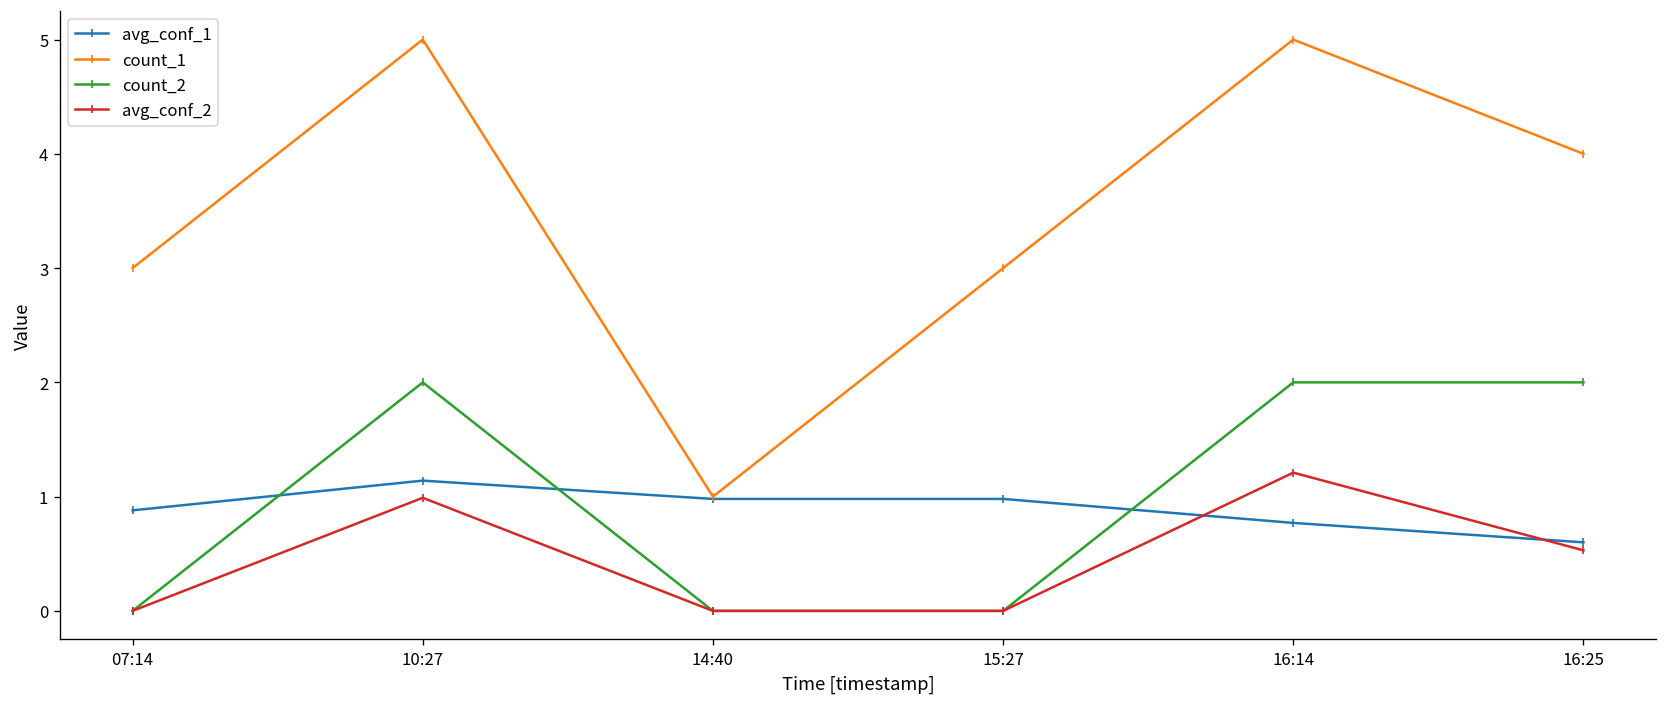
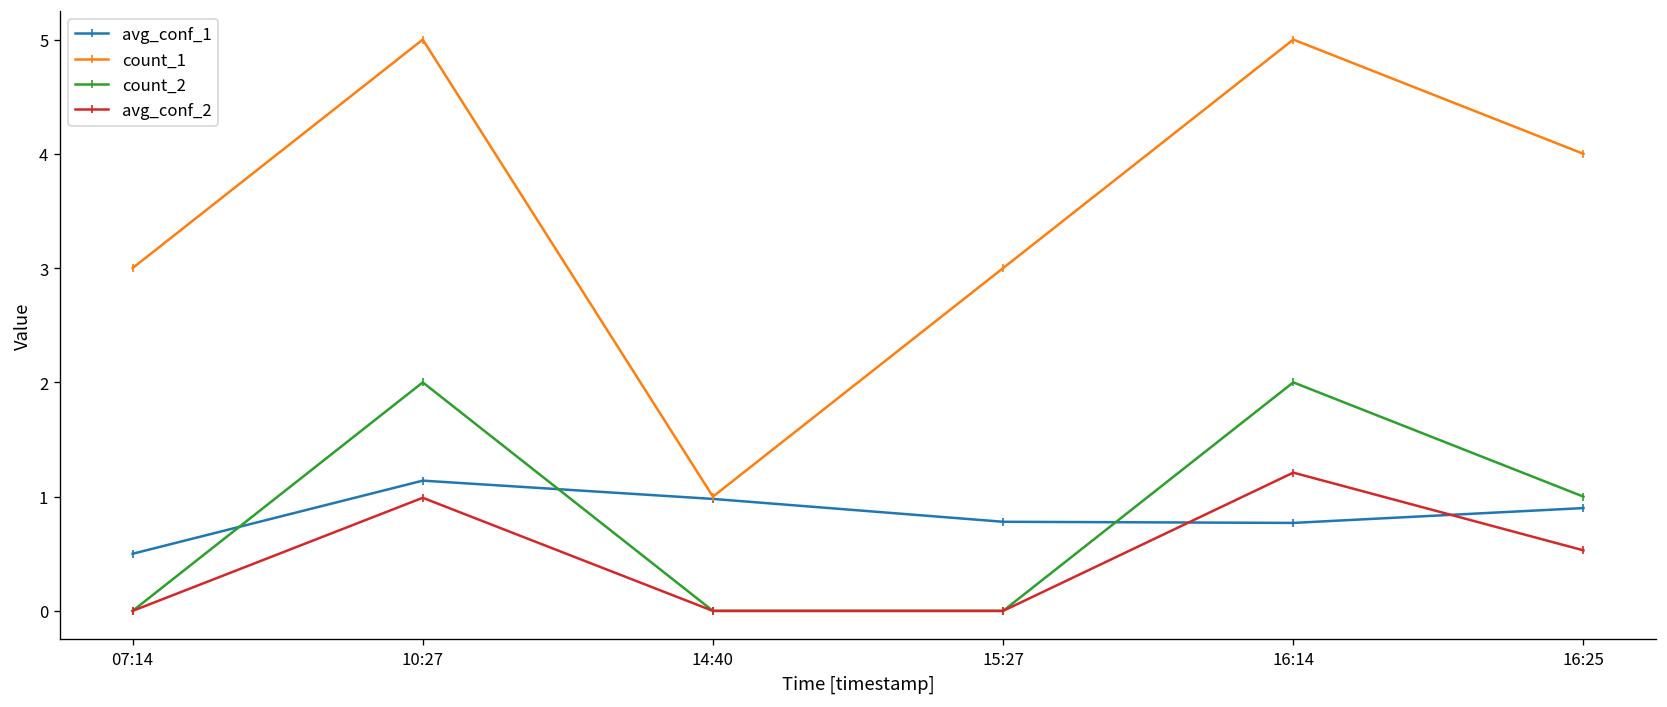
  {
    "avg_conf_1": {
-     "07:14": 0.9,
+     "07:14": 0.5,
      "10:27": 1.1,
-     "15:27": 1.0,
+     "15:27": 0.8,
      "16:14": 0.8,
-     "16:25": 0.6
+     "16:25": 0.9
    },
    "count_1": {
      "07:14": 3.0,
      "10:27": 5.0,
      "15:27": 3.0,
      "16:14": 5.0,
      "16:25": 4.0
    },
    "count_2": {
      "10:27": 2,
      "16:14": 2,
-     "16:25": 2
+     "16:25": 1
    },
    "avg_conf_2": {
      "10:27": 1.0,
      "16:14": 1.2,
      "16:25": 0.5
    }
  }
